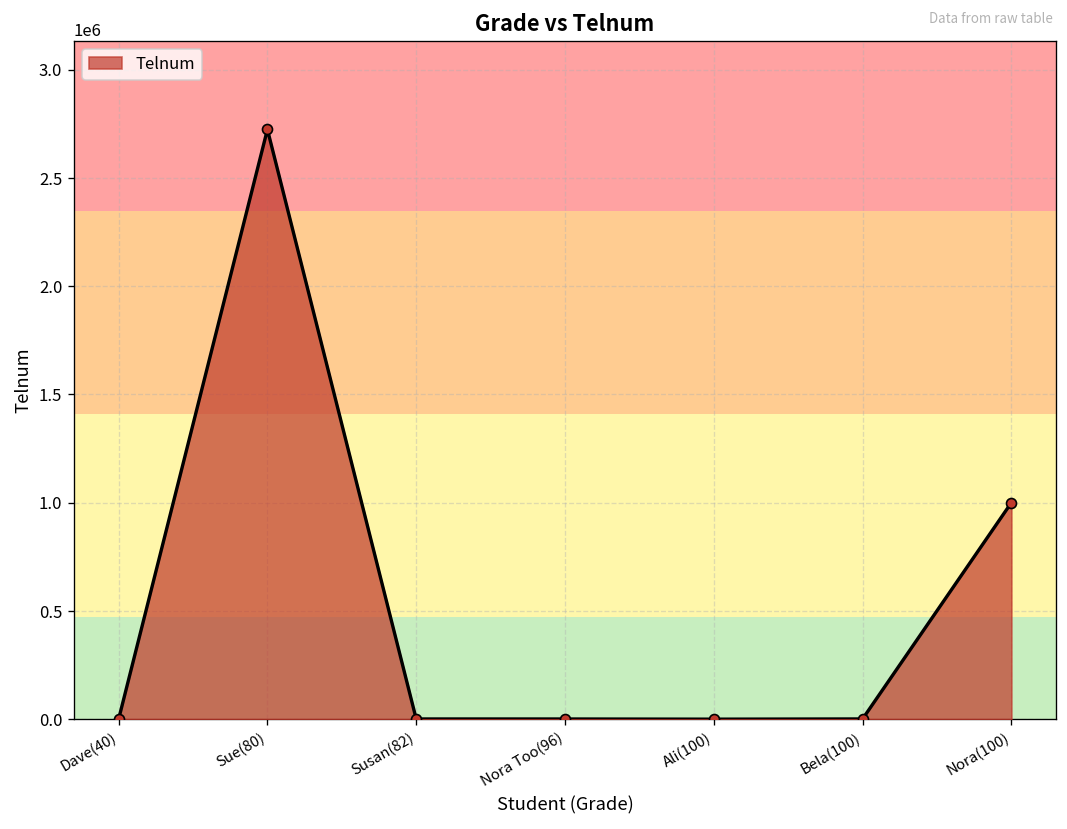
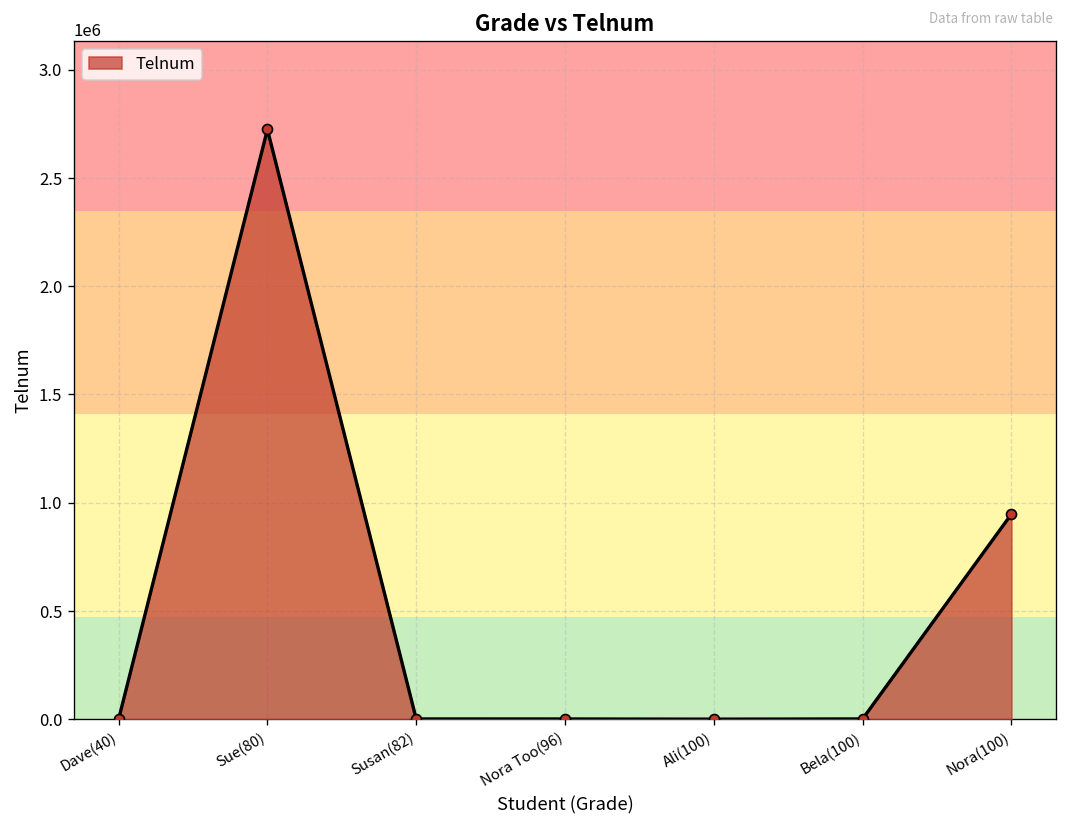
  {
    "Dave(40)": 0,
    "Sue(80)": 2720000,
    "Susan(82)": 0,
    "Nora Too(96)": 0,
    "Ali(100)": 0,
    "Bela(100)": 0,
-   "Nora(100)": 1000000
+   "Nora(100)": 950000
  }
